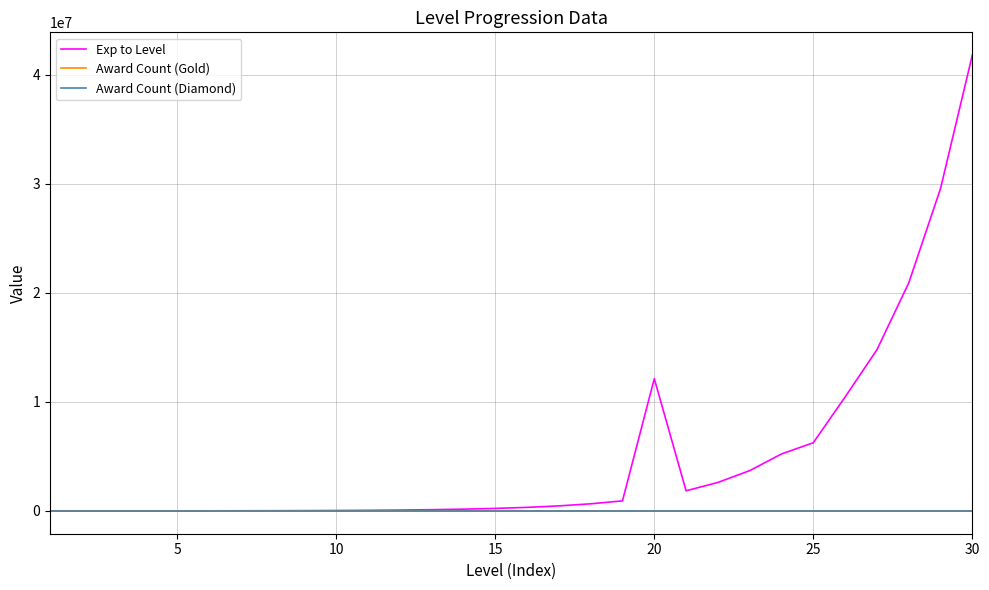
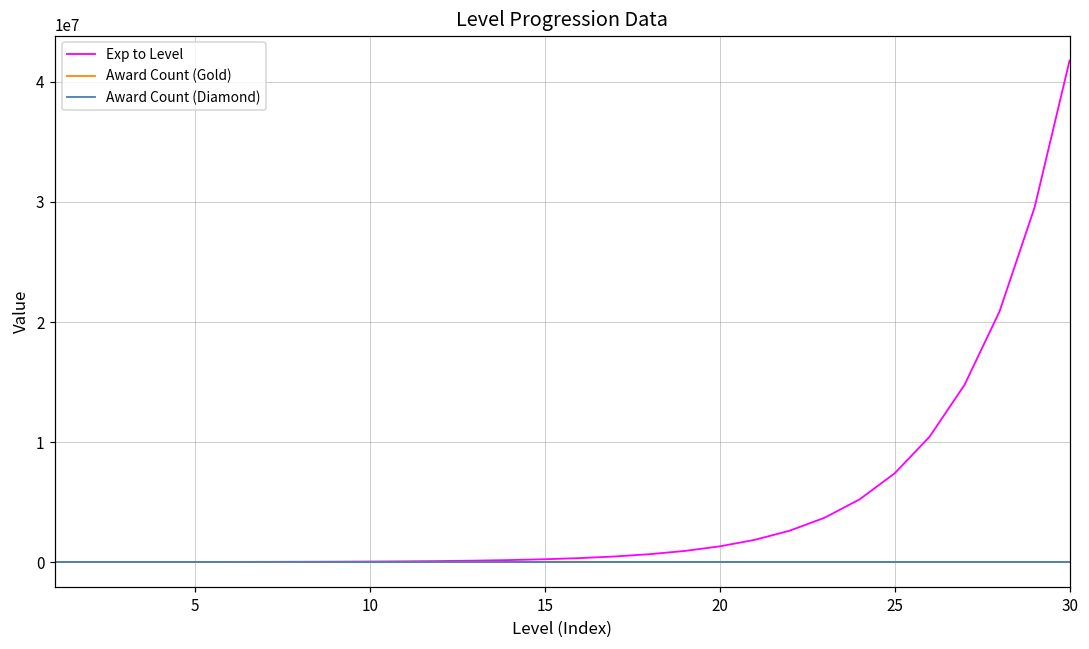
  {
    "Exp to Level": {
-     "20": 12100000,
-     "25": 6300000,
+     "20": 1300000,
+     "25": 7400000,
      "30": 41800000
    },
    "Award Count (Diamond)": {
      "20": 0,
      "25": 0,
      "30": 0
    }
  }
